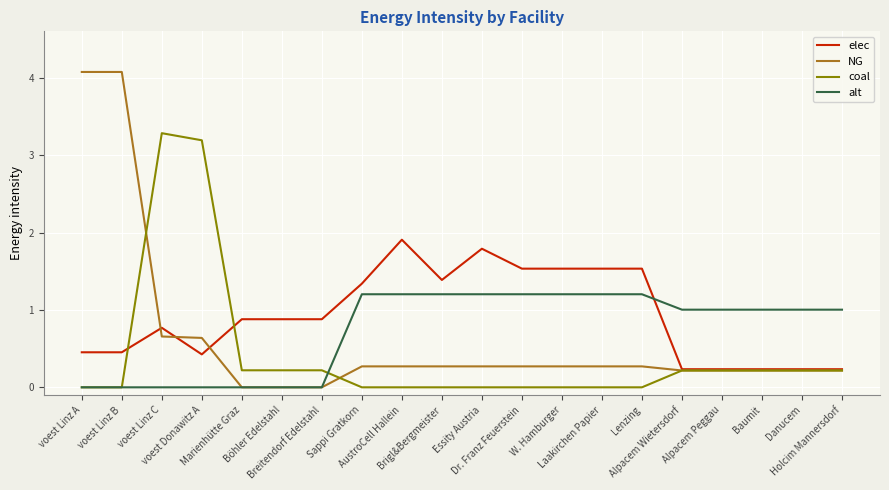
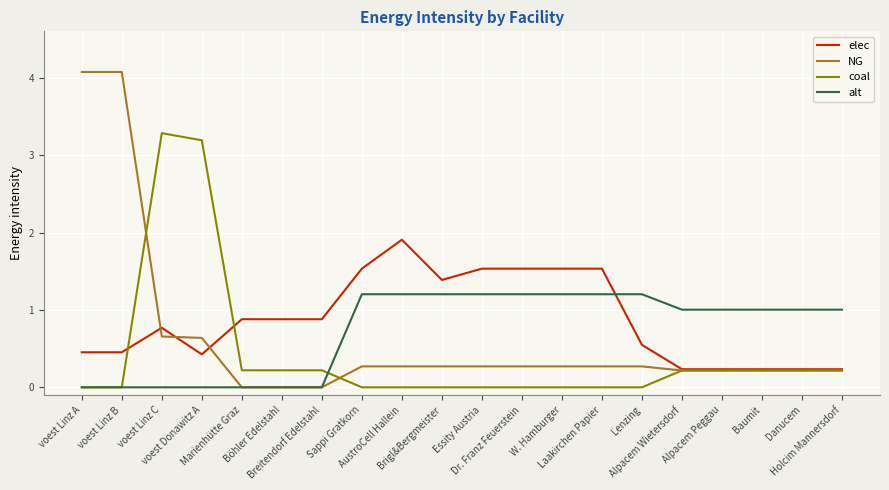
  {
    "elec": {
      "voest Linz A": 0.5,
      "voest Linz B": 0.5,
      "voest Linz C": 0.8,
      "voest Donawitz A": 0.4,
      "Marienhütte Graz": 0.9,
      "Böhler Edelstahl": 0.9,
      "Breitendorf Edelstahl": 0.9,
-     "Sappi Gratkorn": 1.3,
+     "Sappi Gratkorn": 1.5,
      "AustroCell Hallein": 1.9,
      "Brigl&Bergmeister": 1.4,
-     "Essity Austria": 1.8,
+     "Essity Austria": 1.5,
      "Dr. Franz Feuerstein": 1.5,
      "W. Hamburger": 1.5,
      "Laakirchen Papier": 1.5,
-     "Lenzing": 1.5
+     "Lenzing": 0.5
    },
    "alt": {
      "voest Linz C": 0.0,
      "voest Donawitz A": 0.0,
      "Sappi Gratkorn": 1.2,
      "AustroCell Hallein": 1.2,
      "Brigl&Bergmeister": 1.2,
      "Essity Austria": 1.2,
      "Dr. Franz Feuerstein": 1.2,
      "W. Hamburger": 1.2,
      "Laakirchen Papier": 1.2,
      "Lenzing": 1.2,
      "Alpacem Wietersdorf": 1.0,
      "Alpacem Peggau": 1.0,
      "Baumit": 1.0,
      "Danucem": 1.0,
      "Holcim Mannersdorf": 1.0
    }
  }
